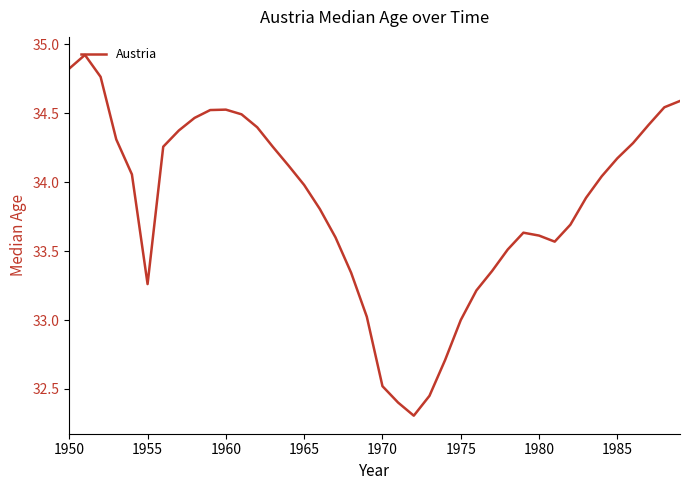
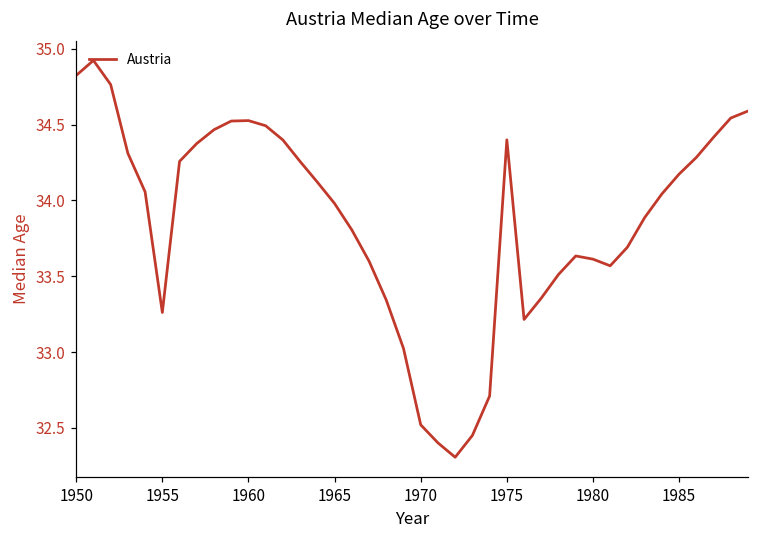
  {
    "1950": 34.83,
    "1955": 33.26,
    "1960": 34.53,
    "1965": 33.98,
    "1970": 32.52,
-   "1975": 33.0,
+   "1975": 34.4,
    "1980": 33.6,
    "1985": 34.17
  }
